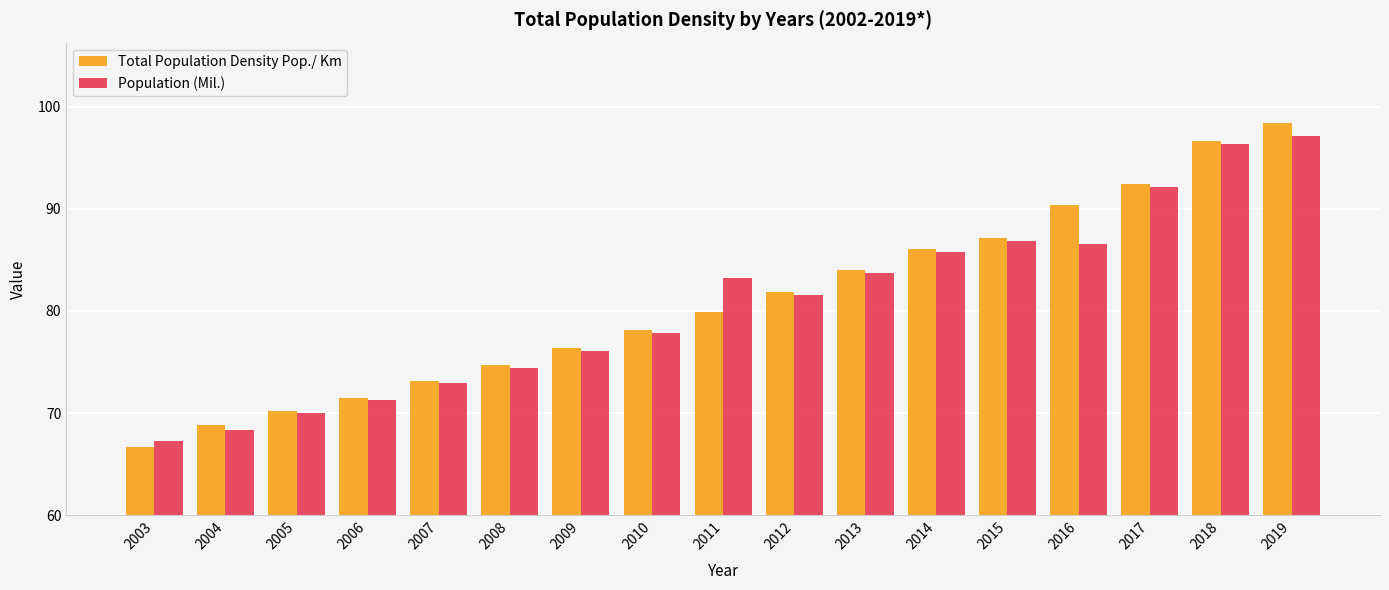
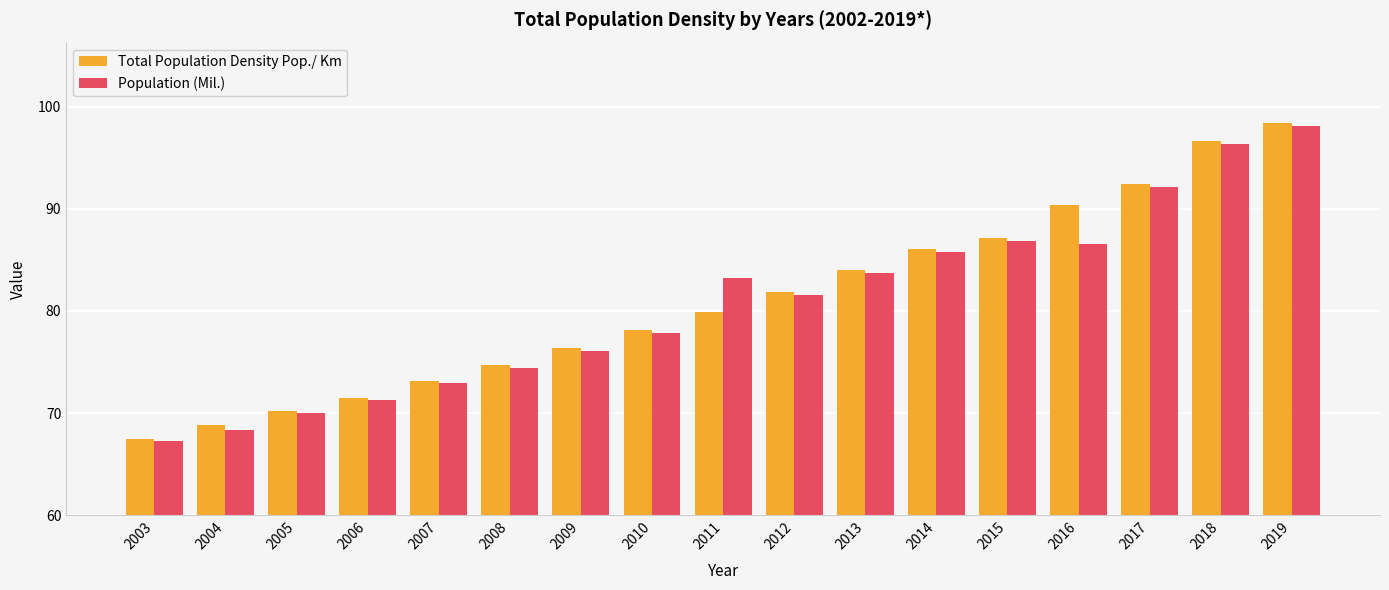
  {
    "Total Population Density Pop./ Km": {
-     "2003": 66.7,
+     "2003": 67.5,
      "2004": 68.8,
      "2005": 70.2,
      "2006": 71.5,
      "2007": 73.1,
      "2008": 74.7,
      "2009": 76.4,
      "2010": 78.1,
      "2011": 79.9,
      "2012": 81.9,
      "2013": 84.0,
      "2014": 86.1,
      "2015": 87.1,
      "2016": 90.4,
      "2017": 92.4,
      "2018": 96.6,
      "2019": 98.4
    },
    "Population (Mil.)": {
      "2003": 67.3,
      "2004": 68.3,
      "2005": 70.0,
      "2006": 71.3,
      "2007": 72.9,
      "2008": 74.4,
      "2009": 76.1,
      "2010": 77.8,
      "2011": 83.2,
      "2012": 81.6,
      "2013": 83.7,
      "2014": 85.8,
      "2015": 86.8,
      "2016": 86.6,
      "2017": 92.1,
      "2018": 96.3,
-     "2019": 97.1
+     "2019": 98.1
    }
  }
